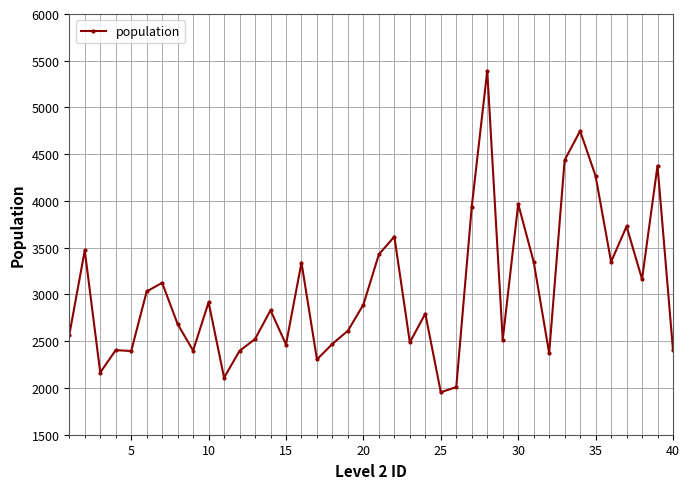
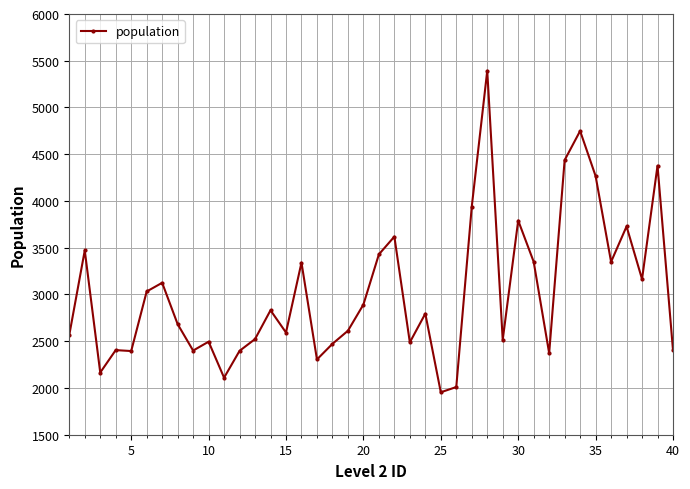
  {
    "5": 2400,
-   "10": 2900,
-   "15": 2500,
+   "10": 2500,
+   "15": 2600,
    "20": 2900,
    "25": 2000,
-   "30": 4000,
+   "30": 3800,
    "35": 4300,
    "40": 2400
  }
